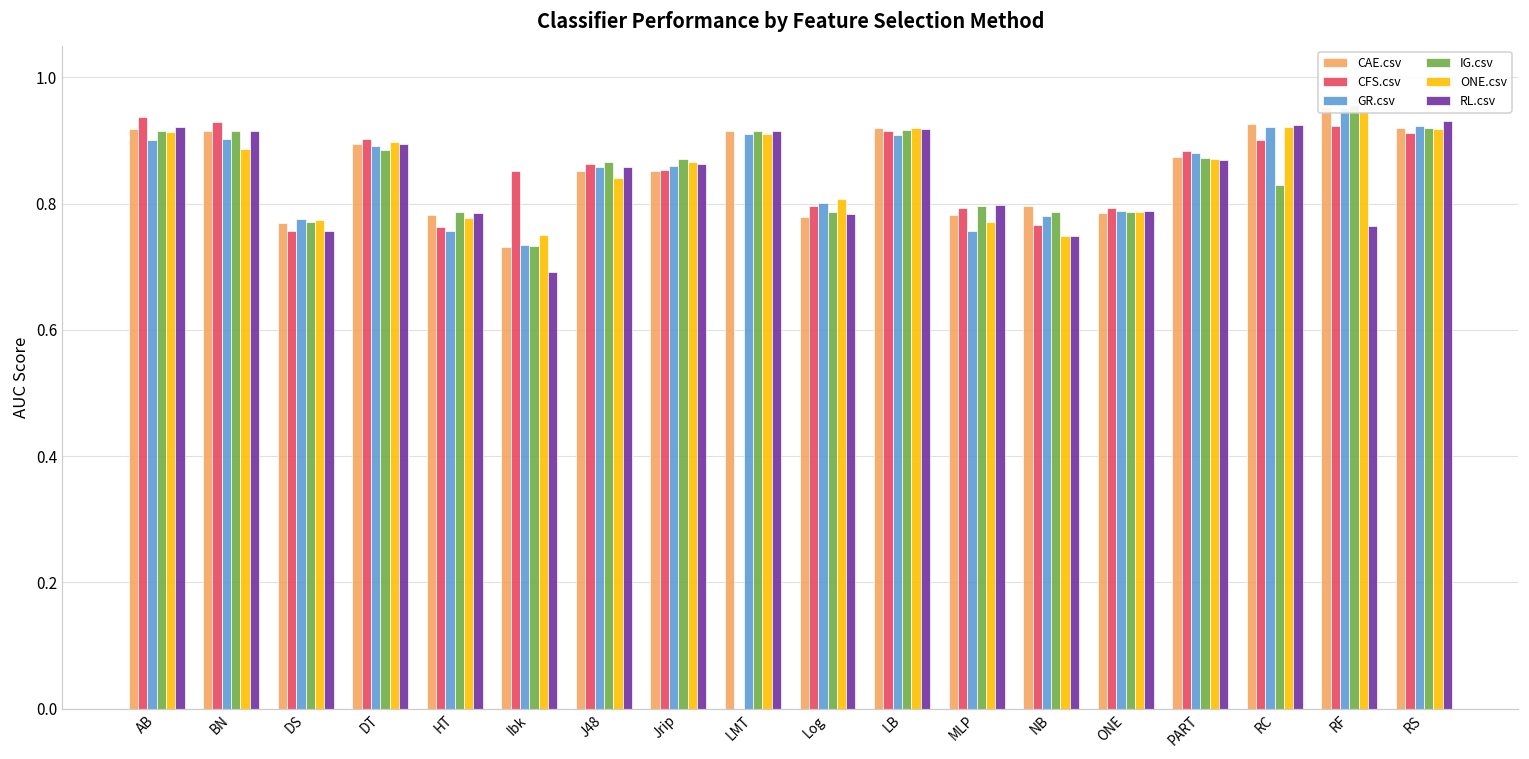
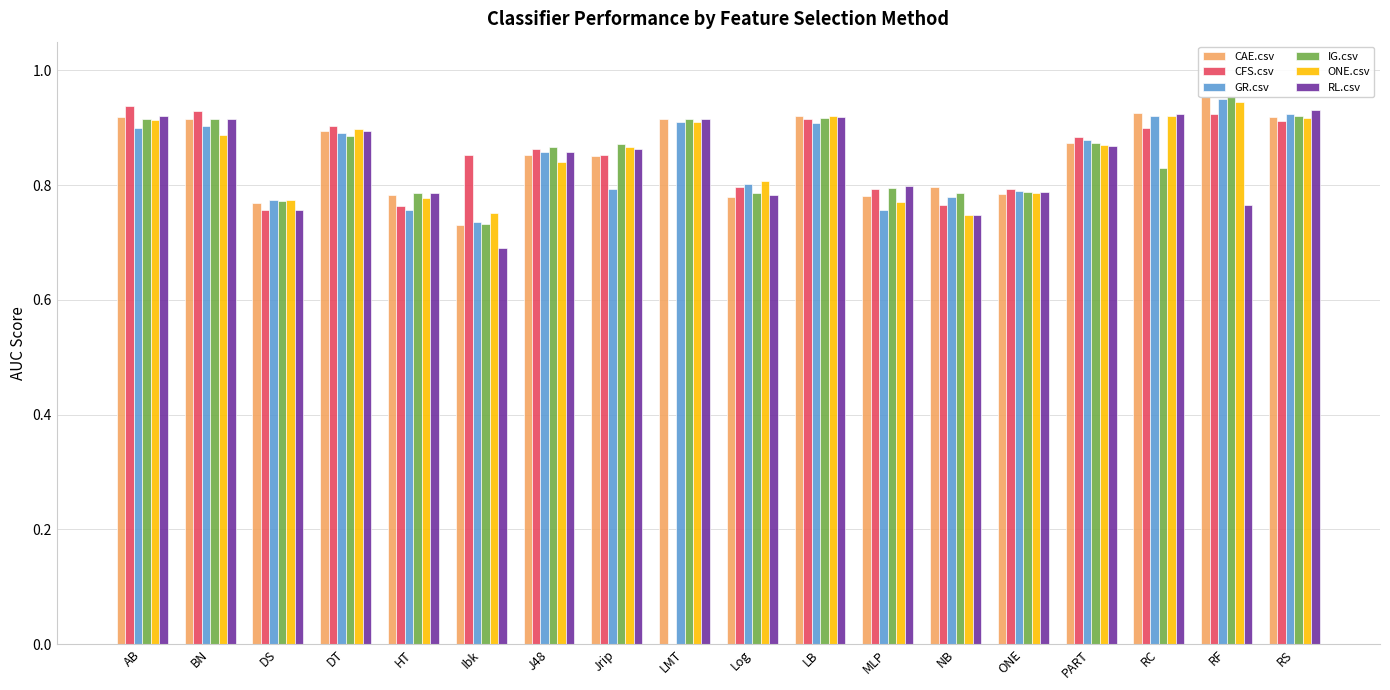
  {
    "CAE.csv": {
      "AB": 0.92,
      "BN": 0.92,
      "DS": 0.77,
      "DT": 0.89,
      "HT": 0.78,
      "Ibk": 0.73,
      "J48": 0.85,
      "Jrip": 0.85,
      "LMT": 0.92,
      "Log": 0.78,
      "LB": 0.92,
      "MLP": 0.78,
      "NB": 0.80,
      "ONE": 0.79,
      "PART": 0.87,
      "RC": 0.93,
      "RF": 0.95,
      "RS": 0.92
    },
    "CFS.csv": {
      "AB": 0.94,
      "BN": 0.93,
      "DS": 0.76,
      "DT": 0.90,
      "HT": 0.76,
      "Ibk": 0.85,
      "J48": 0.86,
      "Jrip": 0.85,
      "LMT": 0.00,
      "Log": 0.80,
      "LB": 0.92,
      "MLP": 0.79,
      "NB": 0.77,
      "ONE": 0.79,
      "PART": 0.88,
      "RC": 0.90,
      "RF": 0.92,
      "RS": 0.91
    },
    "GR.csv": {
      "AB": 0.90,
      "BN": 0.90,
      "DS": 0.77,
      "DT": 0.89,
      "HT": 0.76,
      "Ibk": 0.74,
      "J48": 0.86,
-     "Jrip": 0.86,
+     "Jrip": 0.79,
      "LMT": 0.91,
      "Log": 0.80,
      "LB": 0.91,
      "MLP": 0.76,
      "NB": 0.78,
      "ONE": 0.79,
      "PART": 0.88,
      "RC": 0.92,
      "RF": 0.95,
      "RS": 0.92
    },
    "IG.csv": {
      "AB": 0.91,
      "BN": 0.92,
      "DS": 0.77,
      "DT": 0.88,
      "HT": 0.79,
      "Ibk": 0.73,
      "J48": 0.87,
      "Jrip": 0.87,
      "LMT": 0.92,
      "Log": 0.79,
      "LB": 0.92,
      "MLP": 0.80,
      "NB": 0.79,
      "ONE": 0.79,
      "PART": 0.87,
      "RC": 0.83,
      "RS": 0.92
    },
    "ONE.csv": {
      "AB": 0.91,
      "BN": 0.89,
      "DS": 0.77,
      "DT": 0.90,
      "HT": 0.78,
      "Ibk": 0.75,
      "J48": 0.84,
      "Jrip": 0.87,
      "LMT": 0.91,
      "Log": 0.81,
      "LB": 0.92,
      "MLP": 0.77,
      "NB": 0.75,
      "ONE": 0.79,
      "PART": 0.87,
      "RC": 0.92,
      "RF": 0.94,
      "RS": 0.92
    },
    "RL.csv": {
      "AB": 0.92,
      "BN": 0.92,
      "DS": 0.76,
      "DT": 0.89,
      "HT": 0.79,
      "Ibk": 0.69,
      "J48": 0.86,
      "Jrip": 0.86,
      "LMT": 0.91,
      "Log": 0.78,
      "LB": 0.92,
      "MLP": 0.80,
      "NB": 0.75,
      "ONE": 0.79,
      "PART": 0.87,
      "RC": 0.92,
      "RF": 0.76,
      "RS": 0.93
    }
  }
